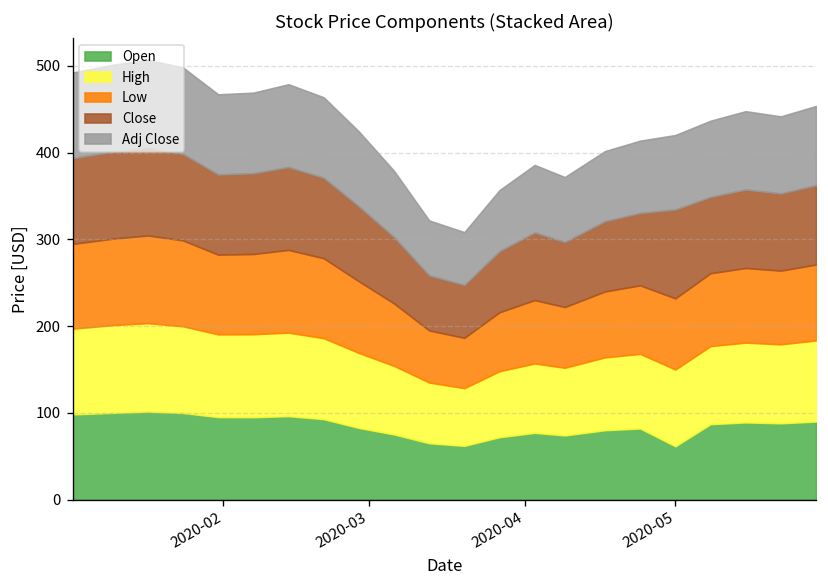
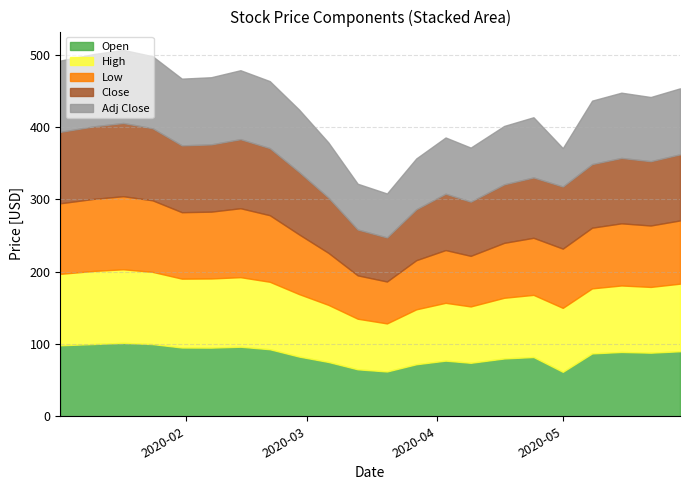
  {
    "Open": {
      "2020-05": 60
    },
    "High": {
      "2020-05": 90
    },
    "Low": {
      "2020-05": 80
    },
    "Close": {
-     "2020-05": 100
+     "2020-05": 90
    },
    "Adj Close": {
-     "2020-05": 90
+     "2020-05": 50
    }
  }
